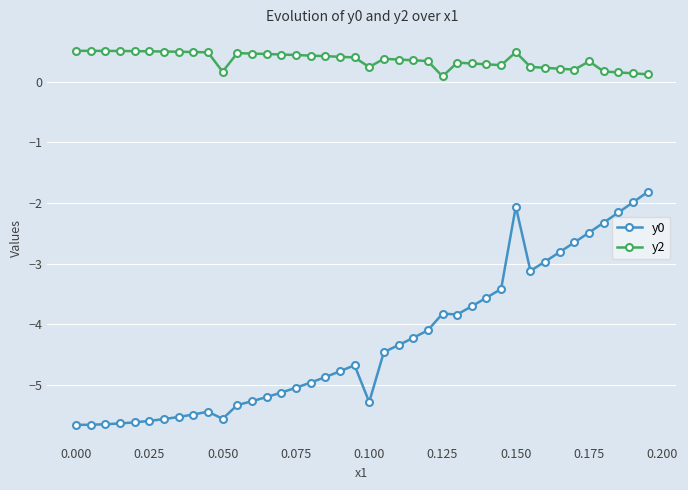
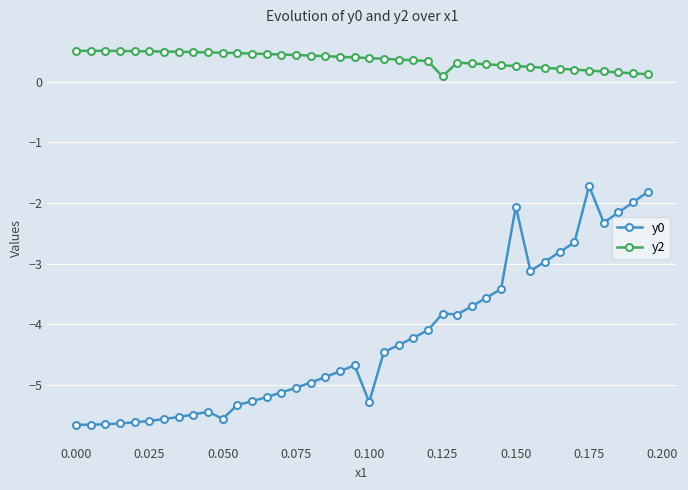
  {
    "y0": {
      "0.000": -5.7,
      "0.025": -5.6,
      "0.050": -5.6,
      "0.075": -5.0,
      "0.100": -5.3,
      "0.125": -3.8,
      "0.150": -2.1,
-     "0.175": -2.5
+     "0.175": -1.7
    },
    "y2": {
      "0.000": 0.5,
      "0.025": 0.5,
-     "0.050": 0.2,
+     "0.050": 0.5,
      "0.075": 0.4,
-     "0.100": 0.2,
+     "0.100": 0.4,
      "0.125": 0.1,
-     "0.150": 0.5,
-     "0.175": 0.3
+     "0.150": 0.3,
+     "0.175": 0.2
    }
  }
